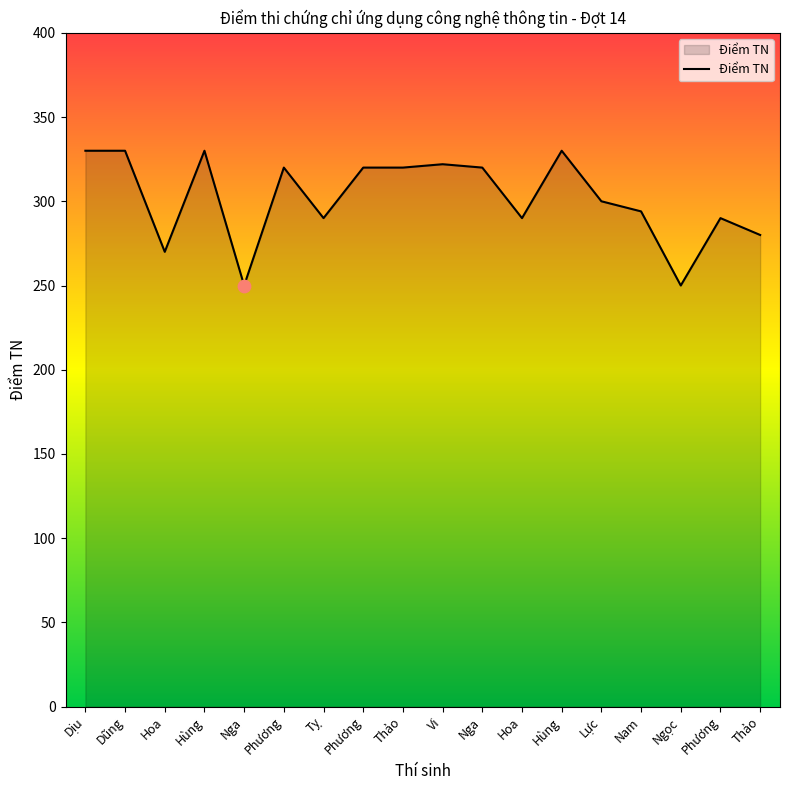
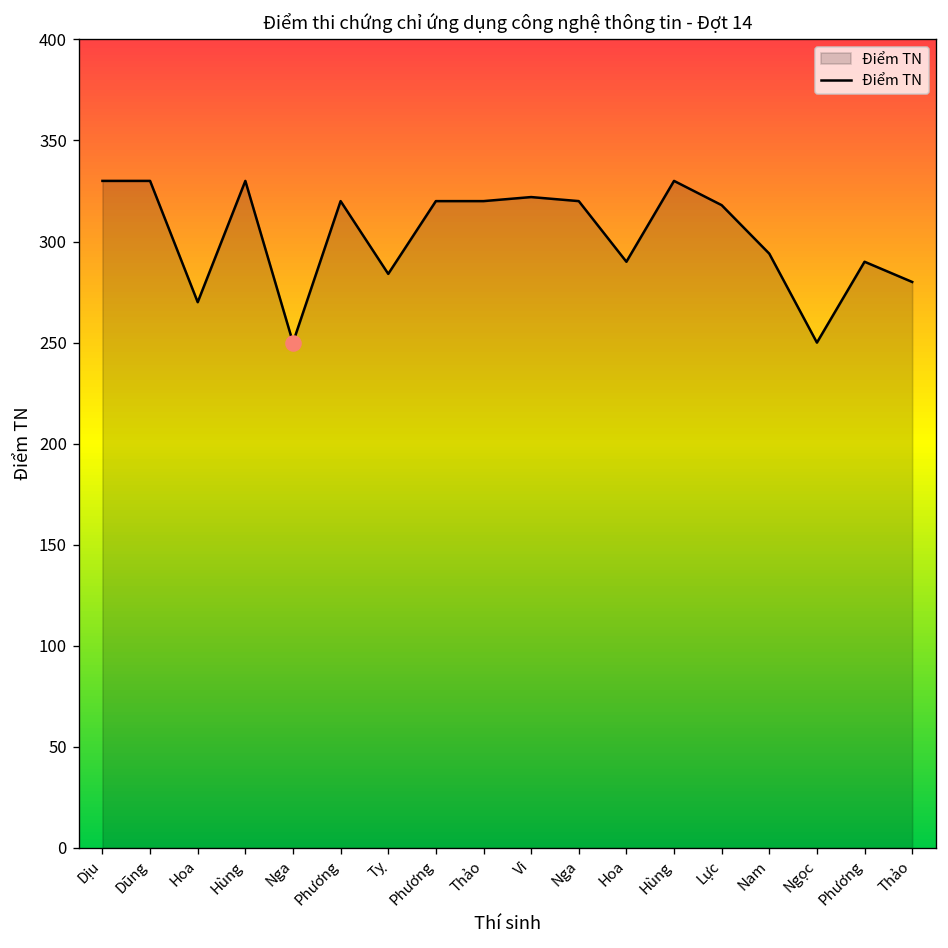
  {
    "Điểm TN": {
      "Dịu": 330,
      "Dũng": 330,
-     "Tỵ": 290,
+     "Tỵ": 284,
      "Vi": 322,
-     "Lực": 300,
+     "Lực": 318,
      "Nam": 294,
      "Ngọc": 250
    }
  }
